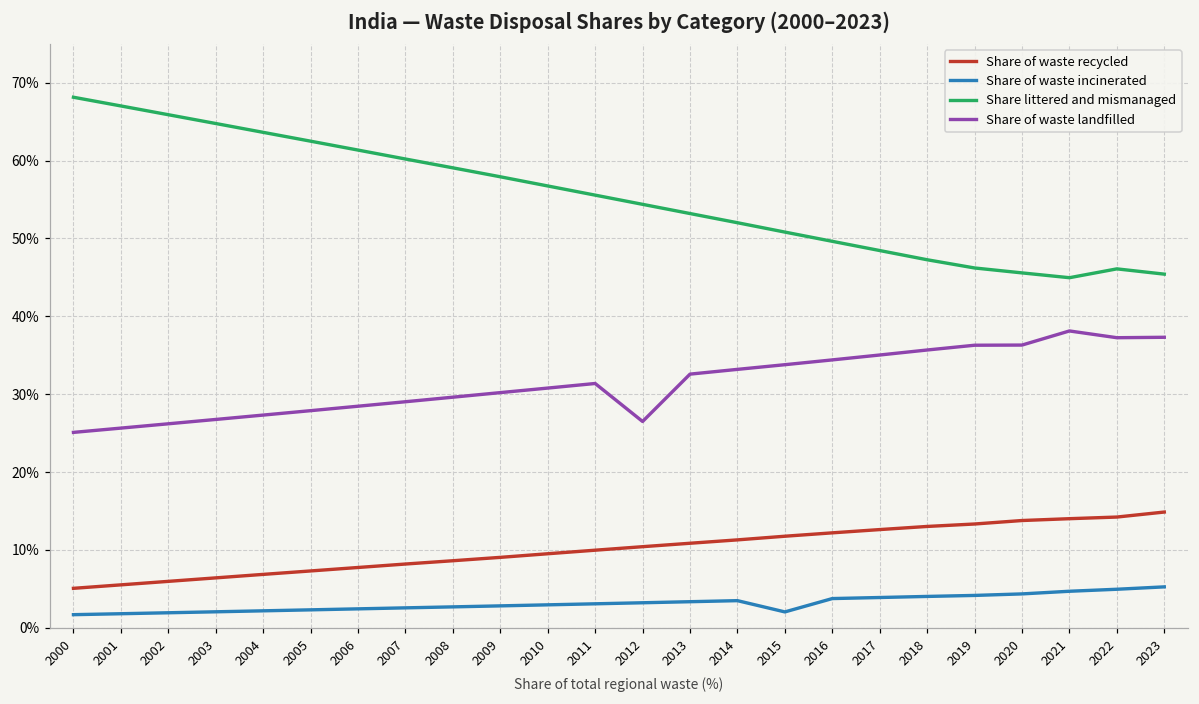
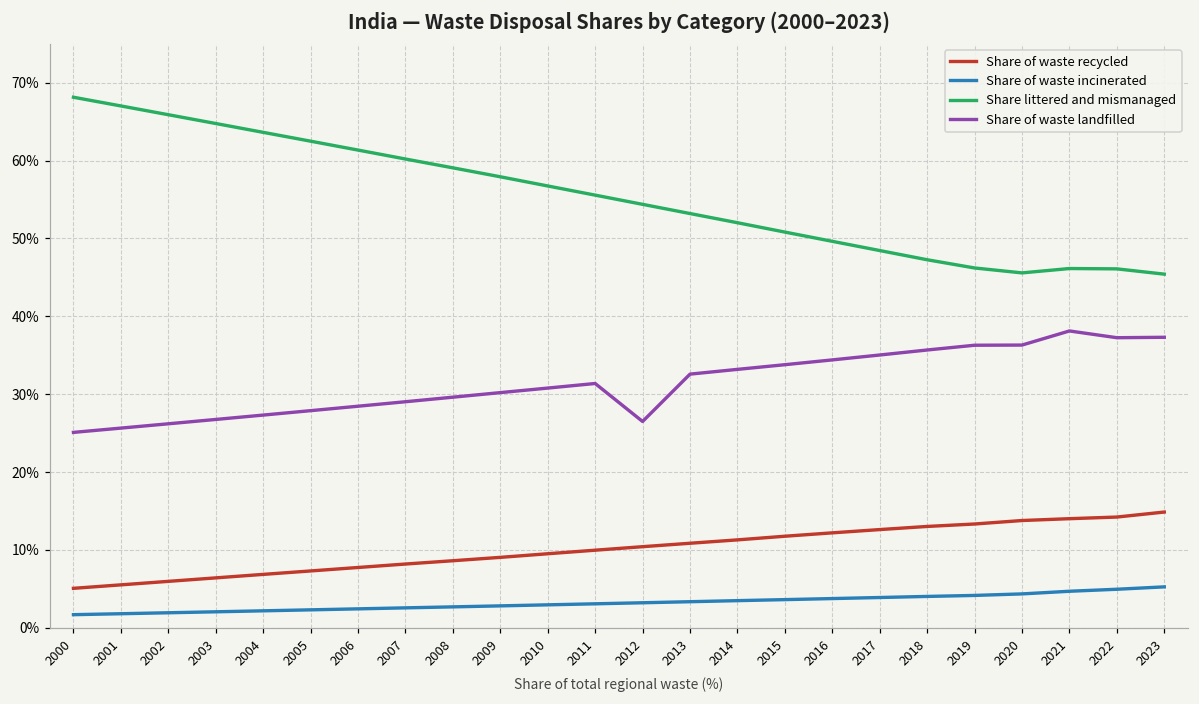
  {
    "Share of waste recycled": {
      "2000": "5%",
      "2001": "6%",
      "2002": "6%",
      "2003": "6%",
      "2004": "7%",
      "2005": "7%",
      "2006": "8%",
      "2007": "8%",
      "2008": "9%",
      "2009": "9%",
      "2010": "10%",
      "2011": "10%",
      "2012": "10%",
      "2013": "11%",
      "2014": "11%",
      "2015": "12%",
      "2016": "12%",
      "2017": "13%",
      "2018": "13%",
      "2019": "13%",
      "2020": "14%",
      "2021": "14%",
      "2022": "14%",
      "2023": "15%"
    },
    "Share of waste incinerated": {
      "2000": "2%",
      "2001": "2%",
      "2002": "2%",
      "2003": "2%",
      "2004": "2%",
      "2005": "2%",
      "2006": "2%",
      "2007": "3%",
      "2008": "3%",
      "2009": "3%",
      "2010": "3%",
      "2011": "3%",
      "2012": "3%",
      "2013": "3%",
      "2014": "3%",
-     "2015": "2%",
+     "2015": "4%",
      "2016": "4%",
      "2017": "4%",
      "2018": "4%",
      "2019": "4%",
      "2020": "4%",
      "2021": "5%",
      "2022": "5%",
      "2023": "5%"
    },
    "Share littered and mismanaged": {
      "2000": "68%",
      "2001": "67%",
      "2002": "66%",
      "2003": "65%",
      "2004": "64%",
      "2005": "62%",
      "2006": "61%",
      "2007": "60%",
      "2008": "59%",
      "2009": "58%",
      "2010": "57%",
      "2011": "56%",
      "2012": "54%",
      "2013": "53%",
      "2014": "52%",
      "2015": "51%",
      "2016": "50%",
      "2017": "48%",
      "2018": "47%",
      "2019": "46%",
      "2020": "46%",
-     "2021": "45%",
+     "2021": "46%",
      "2022": "46%",
      "2023": "45%"
    },
    "Share of waste landfilled": {
      "2000": "25%",
      "2001": "26%",
      "2002": "26%",
      "2003": "27%",
      "2004": "27%",
      "2005": "28%",
      "2006": "28%",
      "2007": "29%",
      "2008": "30%",
      "2009": "30%",
      "2010": "31%",
      "2011": "31%",
      "2012": "26%",
      "2013": "33%",
      "2014": "33%",
      "2015": "34%",
      "2016": "34%",
      "2017": "35%",
      "2018": "36%",
      "2019": "36%",
      "2020": "36%",
      "2021": "38%",
      "2022": "37%",
      "2023": "37%"
    }
  }
